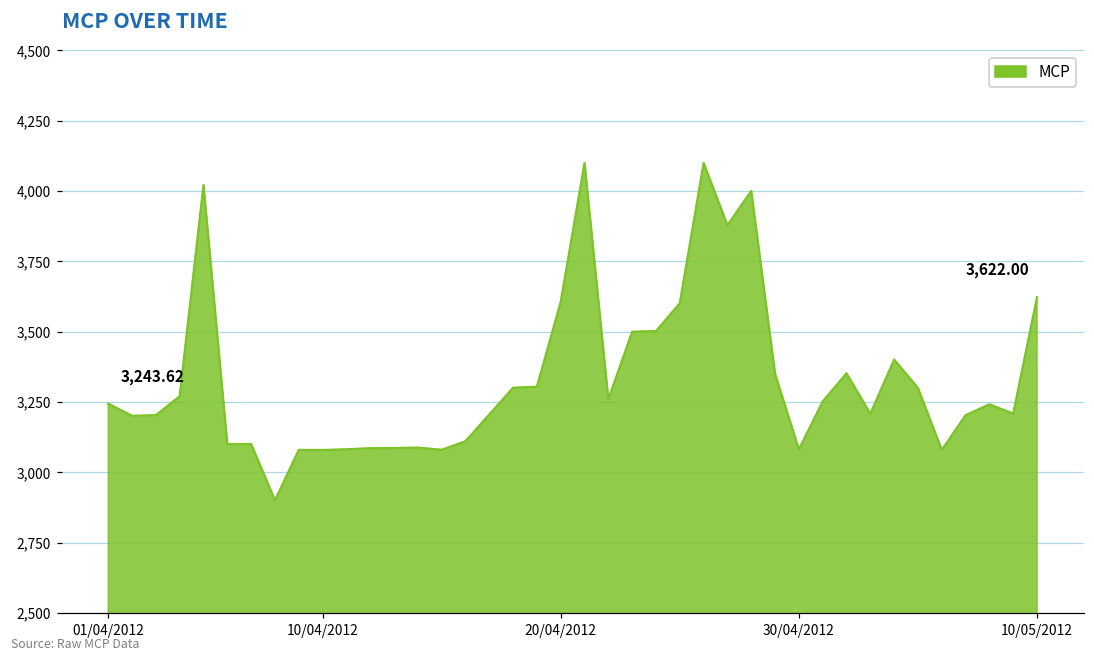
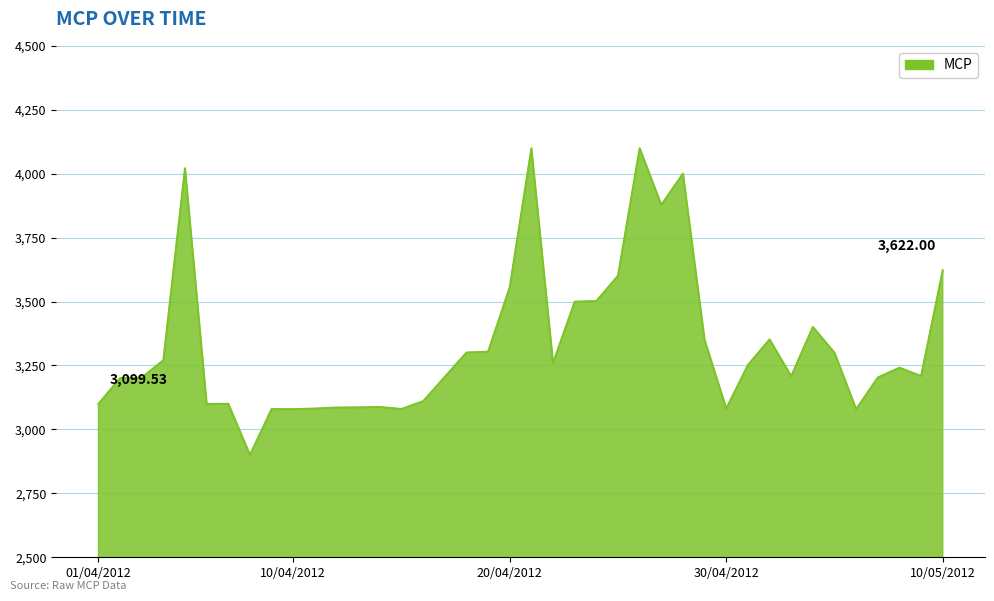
  {
-   "01/04/2012": "3,243.62",
-   "20/04/2012": "3,610",
+   "01/04/2012": "3,099.53",
+   "20/04/2012": "3,560",
    "10/05/2012": "3,622.00"
  }
